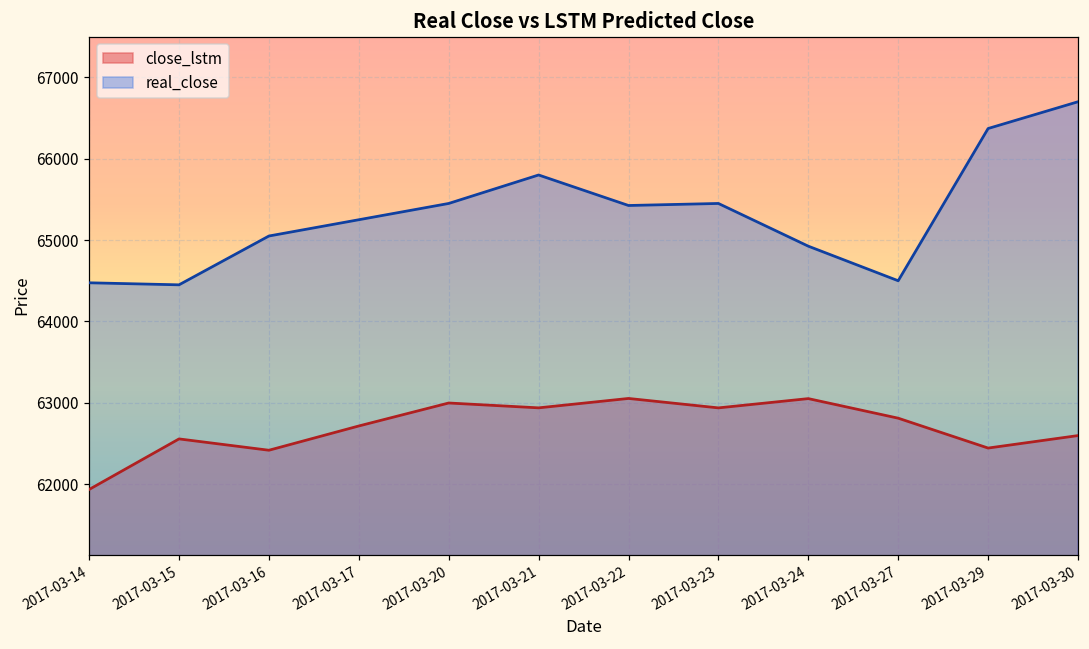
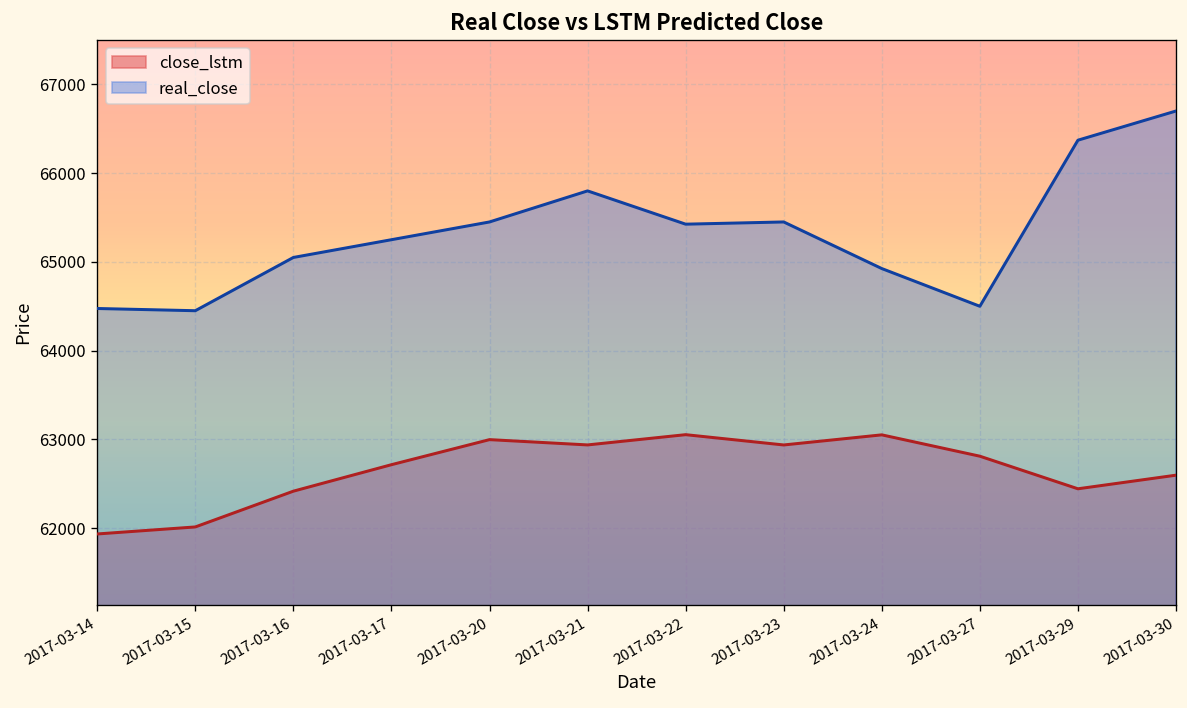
  {
    "close_lstm": {
      "2017-03-14": 61900,
-     "2017-03-15": 62600,
+     "2017-03-15": 62000,
      "2017-03-16": 62400,
      "2017-03-17": 62700,
      "2017-03-20": 63000,
      "2017-03-21": 62900,
      "2017-03-22": 63100,
      "2017-03-23": 62900,
      "2017-03-24": 63100,
      "2017-03-27": 62800,
      "2017-03-29": 62400,
      "2017-03-30": 62600
    },
    "real_close": {
      "2017-03-14": 64500,
      "2017-03-15": 64500,
      "2017-03-16": 65100,
      "2017-03-17": 65300,
      "2017-03-20": 65500,
      "2017-03-21": 65800,
      "2017-03-22": 65400,
      "2017-03-23": 65500,
      "2017-03-24": 64900,
      "2017-03-27": 64500,
      "2017-03-29": 66400,
      "2017-03-30": 66700
    }
  }
